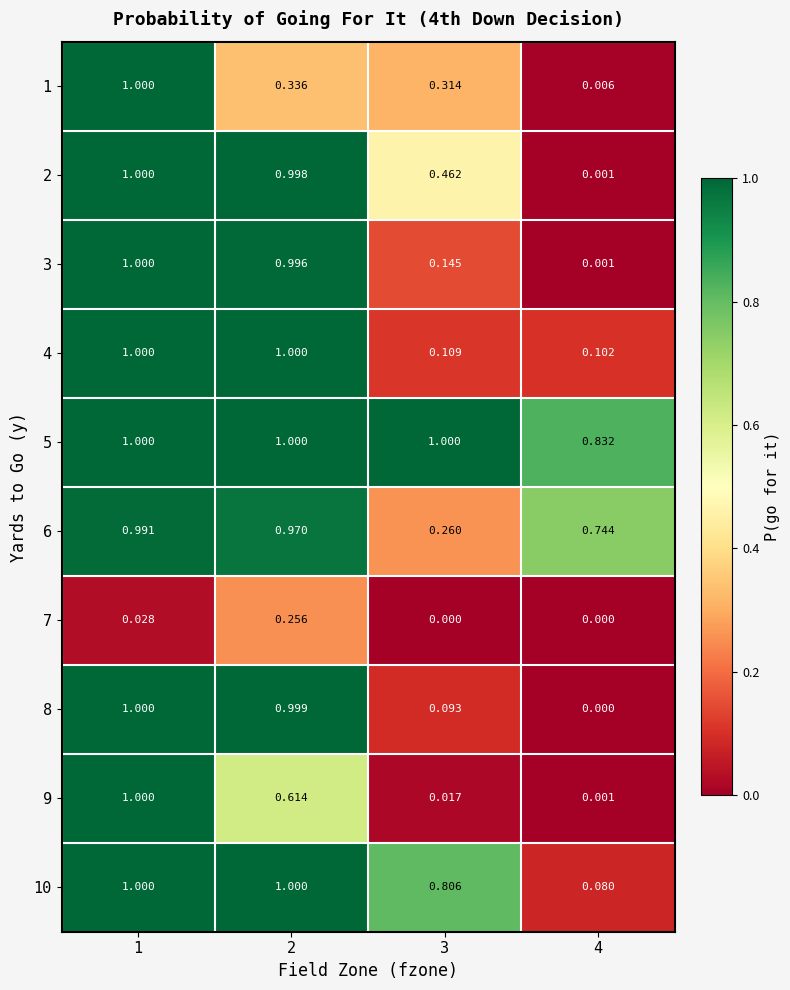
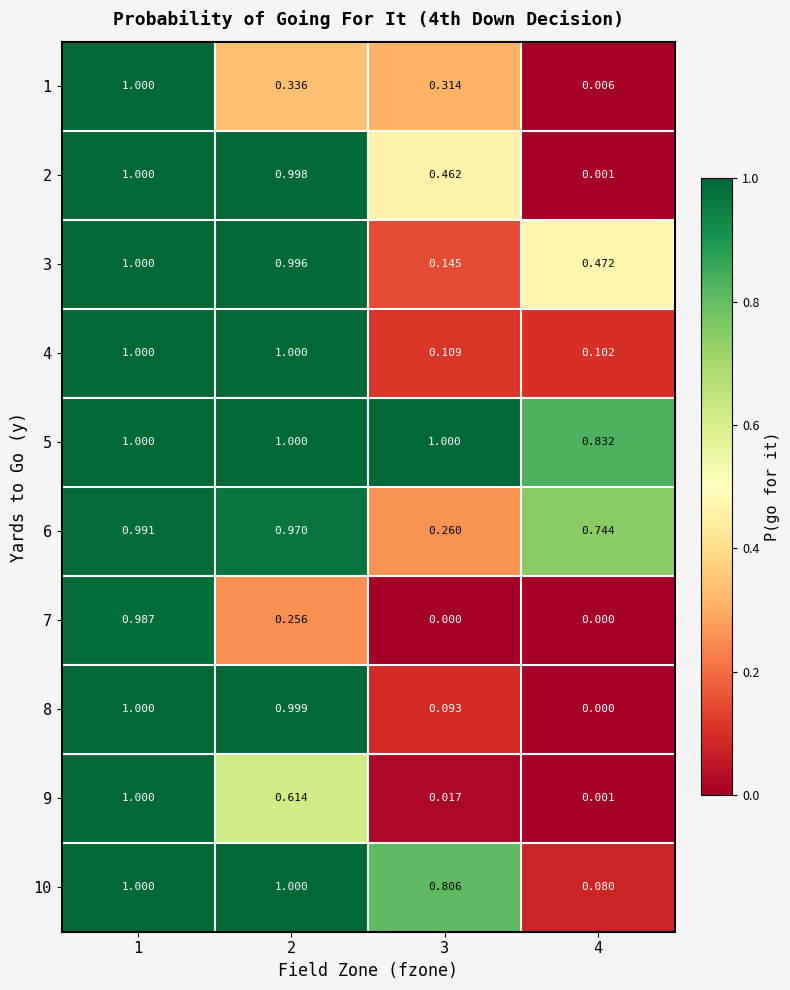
  {
    "1": {
      "1": 1.000,
      "2": 0.336,
      "3": 0.314,
      "4": 0.006
    },
    "2": {
      "1": 1.000,
      "2": 0.998,
      "3": 0.462,
      "4": 0.001
    },
    "3": {
      "1": 1.000,
      "2": 0.996,
      "3": 0.145,
-     "4": 0.001
+     "4": 0.472
    },
    "4": {
      "1": 1.000,
      "2": 1.000,
      "3": 0.109,
      "4": 0.102
    },
    "5": {
      "1": 1.000,
      "2": 1.000,
      "3": 1.000,
      "4": 0.832
    },
    "6": {
      "1": 0.991,
      "2": 0.970,
      "3": 0.260,
      "4": 0.744
    },
    "7": {
-     "1": 0.028,
+     "1": 0.987,
      "2": 0.256,
      "3": 0.000,
      "4": 0.000
    },
    "8": {
      "1": 1.000,
      "2": 0.999,
      "3": 0.093,
      "4": 0.000
    },
    "9": {
      "1": 1.000,
      "2": 0.614,
      "3": 0.017,
      "4": 0.001
    },
    "10": {
      "1": 1.000,
      "2": 1.000,
      "3": 0.806,
      "4": 0.080
    }
  }
